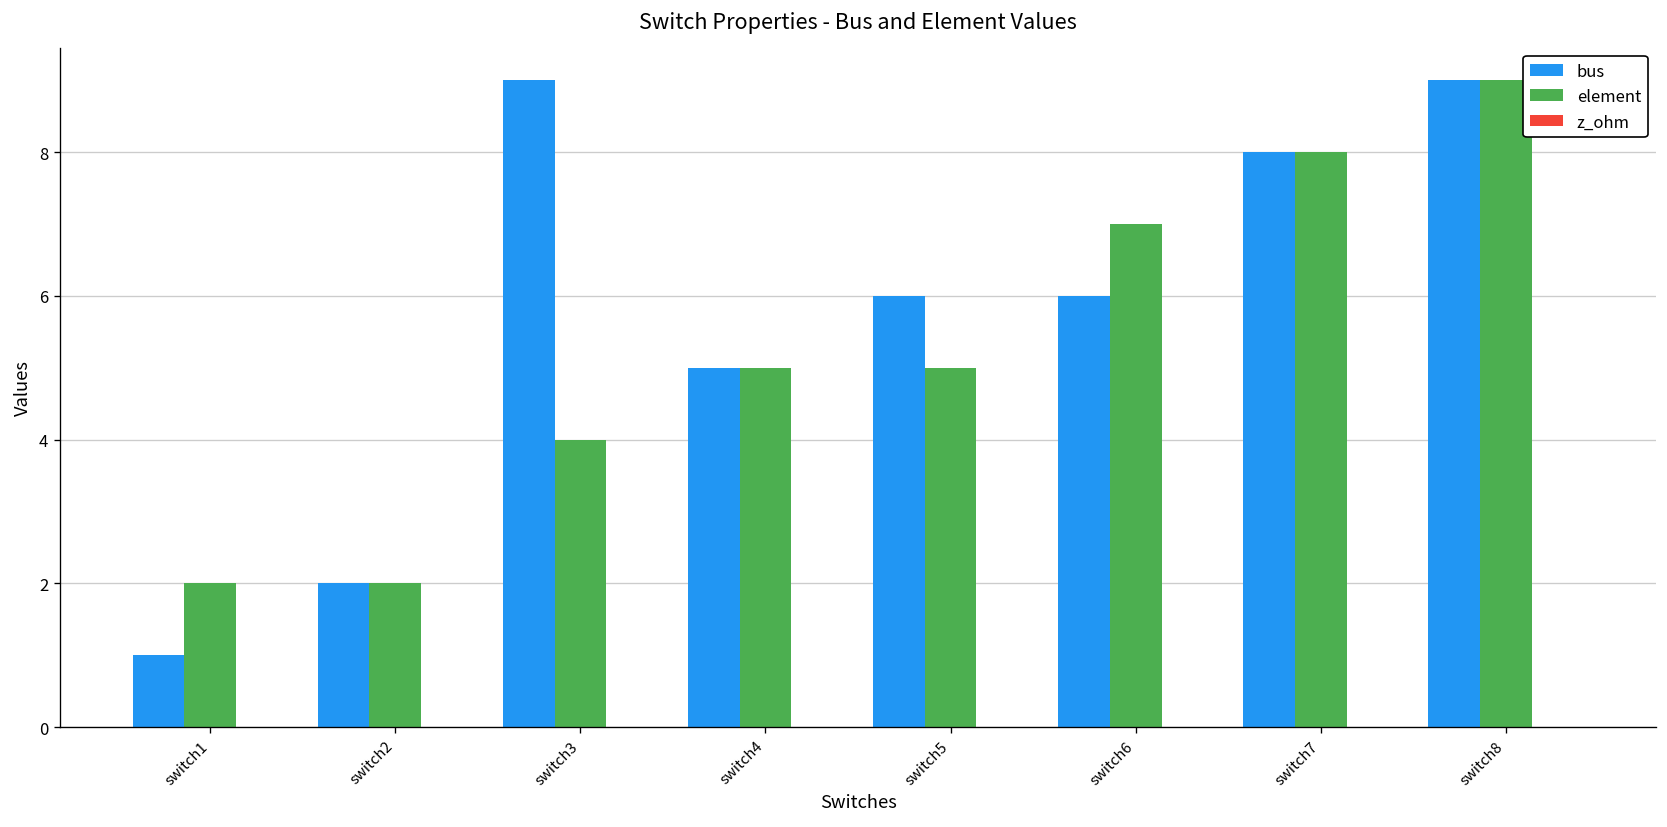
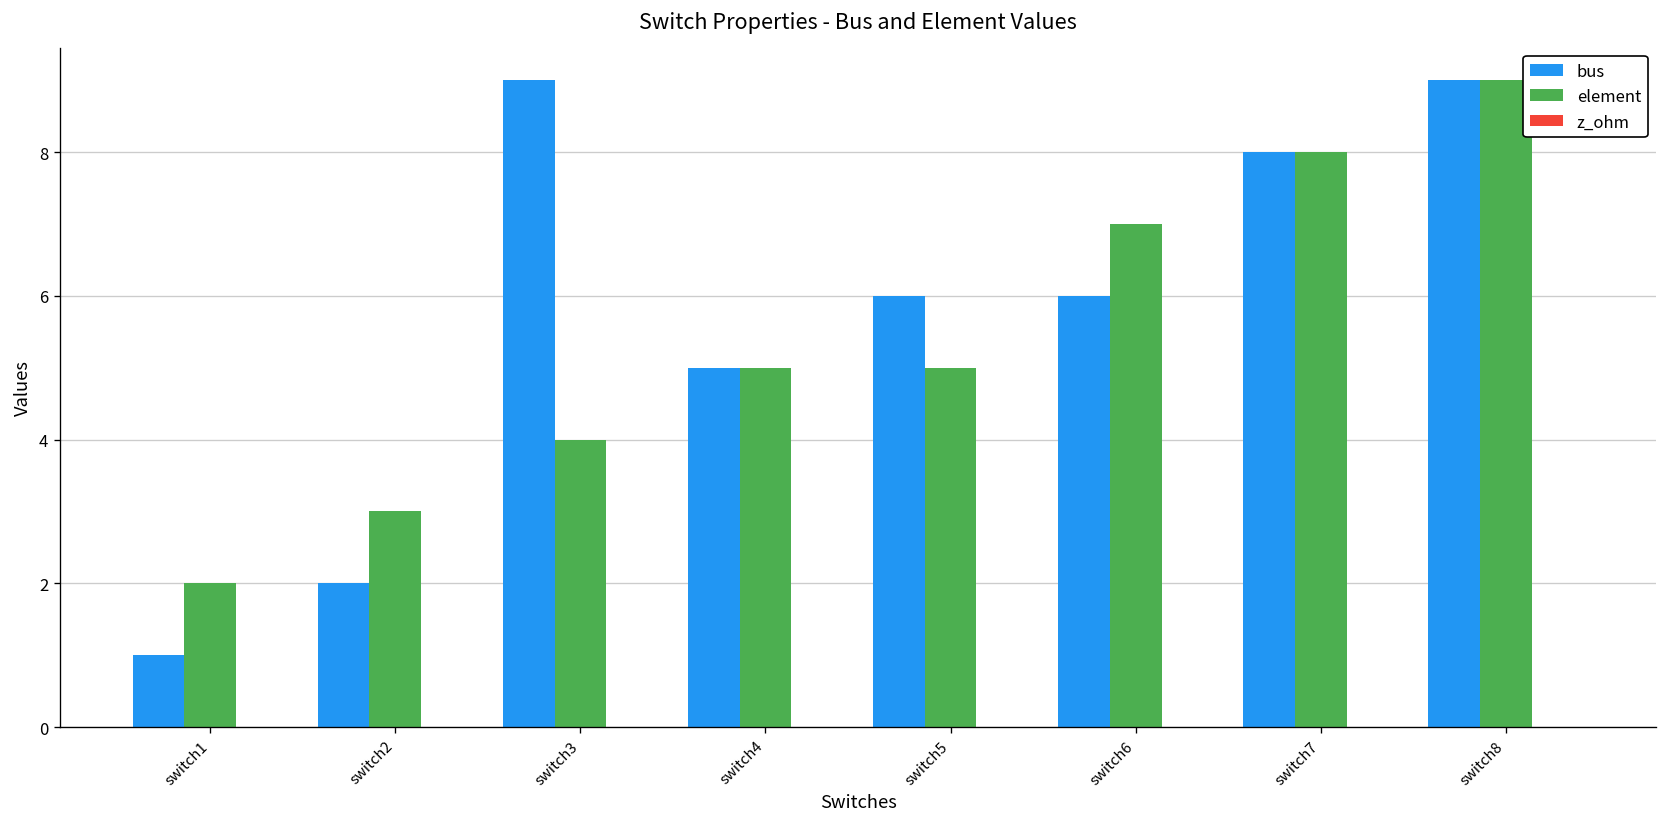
  {
    "bus": {
      "switch1": 1,
      "switch2": 2,
      "switch3": 9,
      "switch4": 5,
      "switch5": 6,
      "switch6": 6,
      "switch7": 8,
      "switch8": 9
    },
    "element": {
      "switch1": 2,
-     "switch2": 2,
+     "switch2": 3,
      "switch3": 4,
      "switch4": 5,
      "switch5": 5,
      "switch6": 7,
      "switch7": 8,
      "switch8": 9
    },
    "z_ohm": {
      "switch1": 0,
      "switch2": 0,
      "switch3": 0,
      "switch4": 0,
      "switch5": 0,
      "switch6": 0,
      "switch7": 0,
      "switch8": 0
    }
  }
